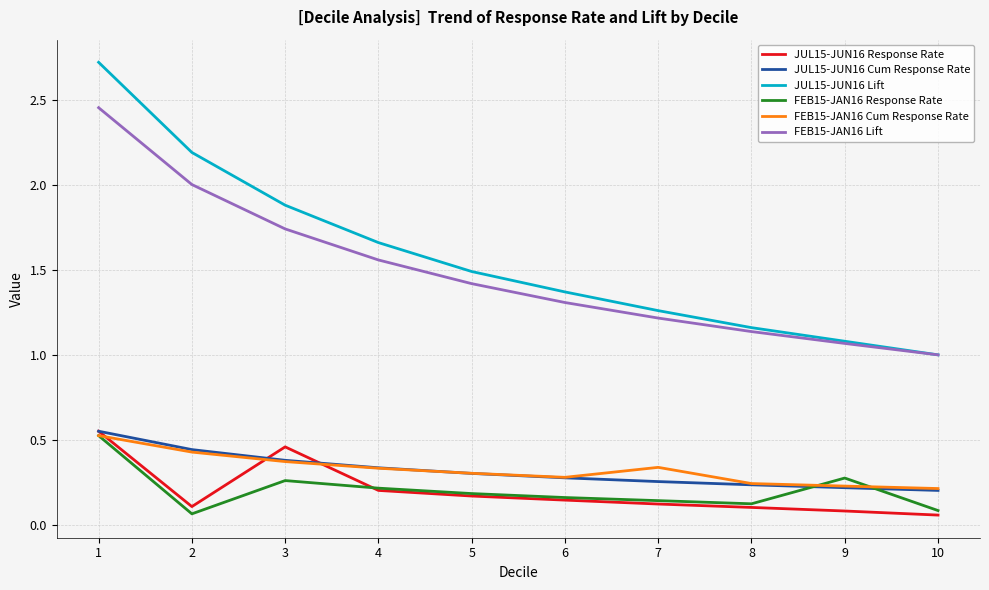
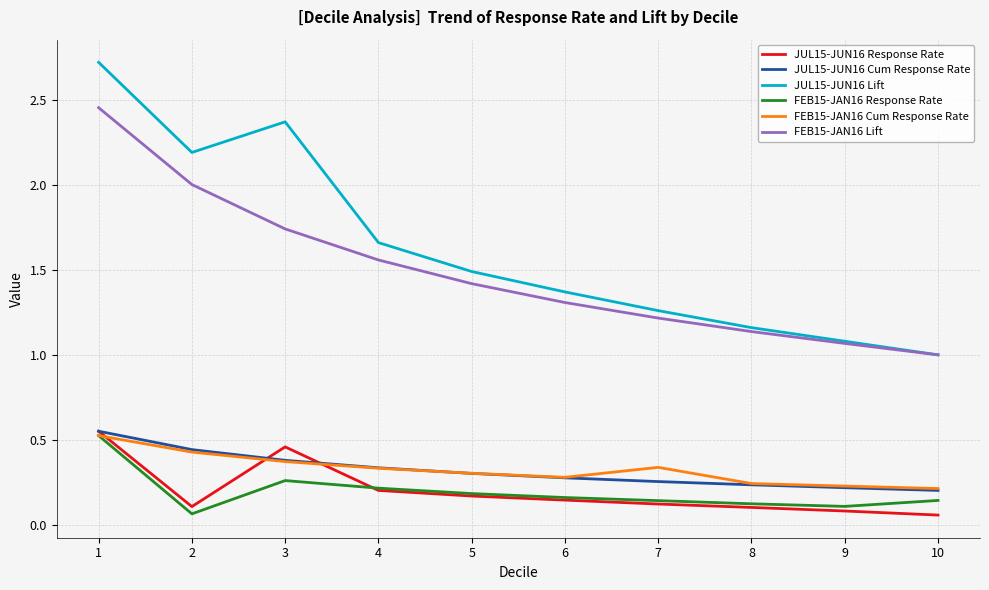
  {
    "JUL15-JUN16 Response Rate": {
      "2": 0.11,
      "3": 0.46,
      "6": 0.15,
      "7": 0.12,
      "8": 0.10,
      "9": 0.08,
      "10": 0.06
    },
    "JUL15-JUN16 Cum Response Rate": {
      "7": 0.26
    },
    "JUL15-JUN16 Lift": {
      "1": 2.72,
      "2": 2.19,
-     "3": 1.88,
+     "3": 2.37,
      "4": 1.66,
      "5": 1.49,
      "6": 1.37,
      "7": 1.26,
      "8": 1.16
    },
    "FEB15-JAN16 Response Rate": {
      "2": 0.07,
      "3": 0.26,
      "6": 0.16,
      "7": 0.14,
      "8": 0.12,
-     "9": 0.28,
-     "10": 0.08
+     "9": 0.11,
+     "10": 0.14
    },
    "FEB15-JAN16 Cum Response Rate": {
      "7": 0.34
    },
    "FEB15-JAN16 Lift": {
      "1": 2.45,
      "2": 2.00,
      "3": 1.74,
      "4": 1.56,
      "5": 1.42,
      "6": 1.31,
      "7": 1.22,
      "8": 1.14
    }
  }
